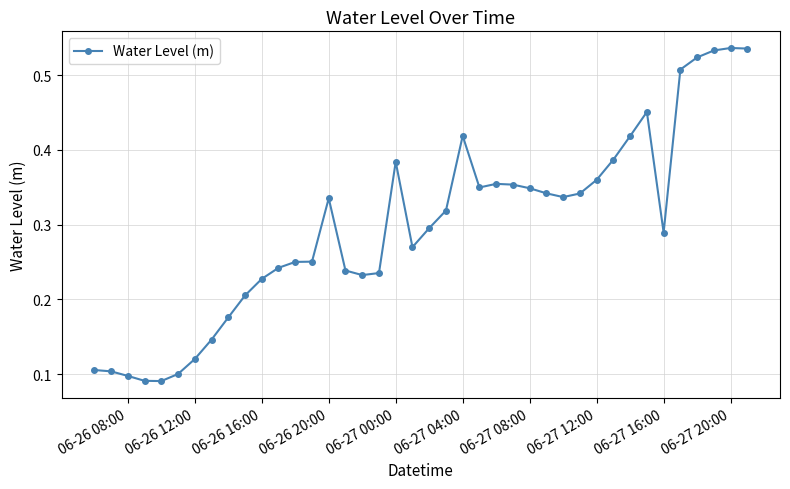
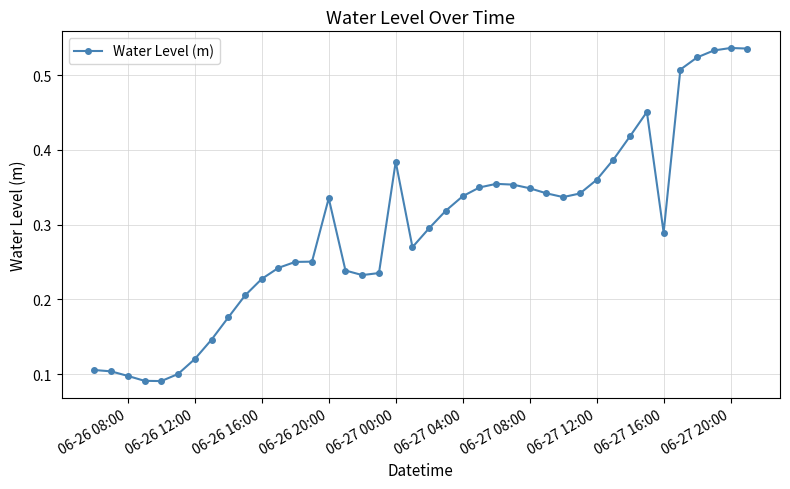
  {
    "06-26 08:00": 0.10,
    "06-26 12:00": 0.12,
    "06-26 16:00": 0.23,
    "06-26 20:00": 0.34,
    "06-27 00:00": 0.38,
-   "06-27 04:00": 0.42,
+   "06-27 04:00": 0.34,
    "06-27 08:00": 0.35,
    "06-27 12:00": 0.36,
    "06-27 16:00": 0.29,
    "06-27 20:00": 0.54
  }
